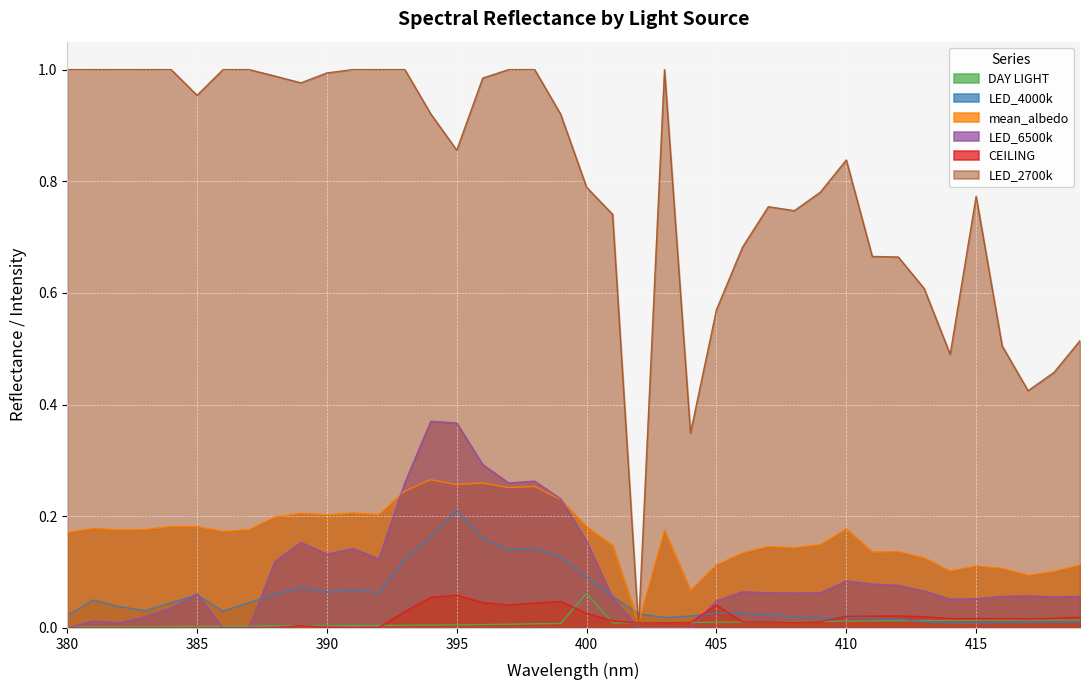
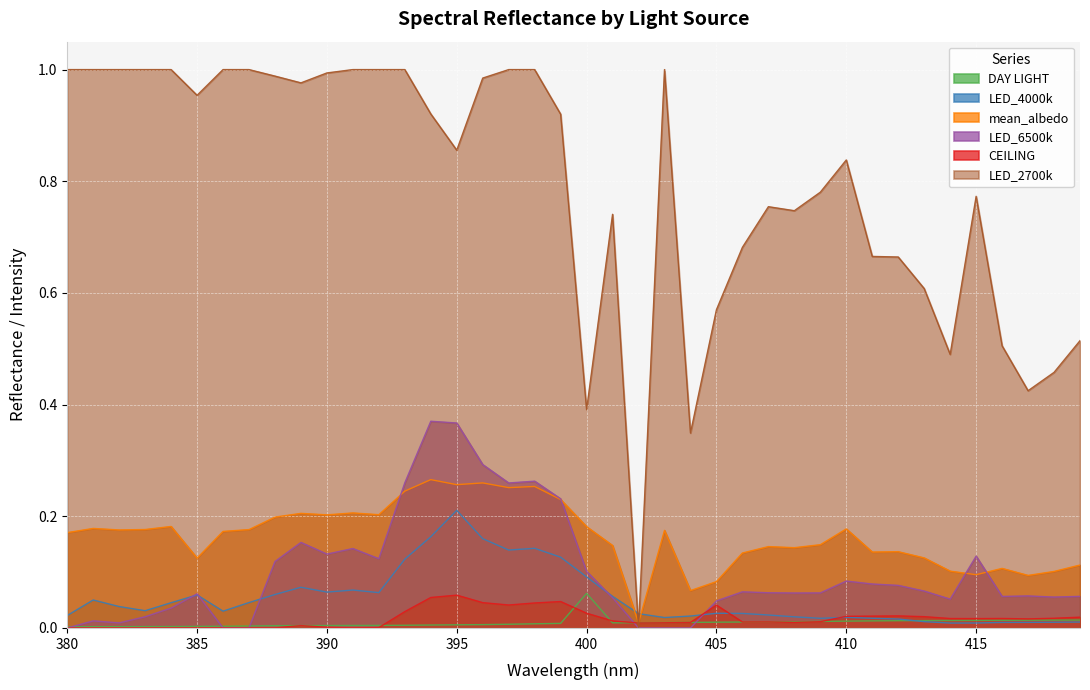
  {
    "DAY LIGHT": {
      "395": 0.01,
      "400": 0.06,
      "405": 0.01,
      "410": 0.01
    },
    "LED_4000k": {
      "380": 0.02,
      "390": 0.06,
      "395": 0.21,
      "400": 0.09,
      "405": 0.03,
      "415": 0.01
    },
    "mean_albedo": {
      "380": 0.17,
-     "385": 0.18,
+     "385": 0.13,
      "390": 0.20,
      "395": 0.26,
      "400": 0.18,
-     "405": 0.11,
+     "405": 0.08,
      "410": 0.18,
-     "415": 0.11
+     "415": 0.10
    },
    "LED_6500k": {
      "390": 0.13,
      "395": 0.37,
-     "400": 0.16,
+     "400": 0.10,
      "405": 0.05,
      "410": 0.08,
-     "415": 0.05
+     "415": 0.13
    },
    "CEILING": {
      "395": 0.06,
      "400": 0.03,
      "405": 0.04
    },
    "LED_2700k": {
      "380": 1.00,
      "385": 0.95,
      "390": 0.99,
      "395": 0.86,
-     "400": 0.79,
+     "400": 0.39,
      "405": 0.57,
      "410": 0.84,
      "415": 0.77
    }
  }
